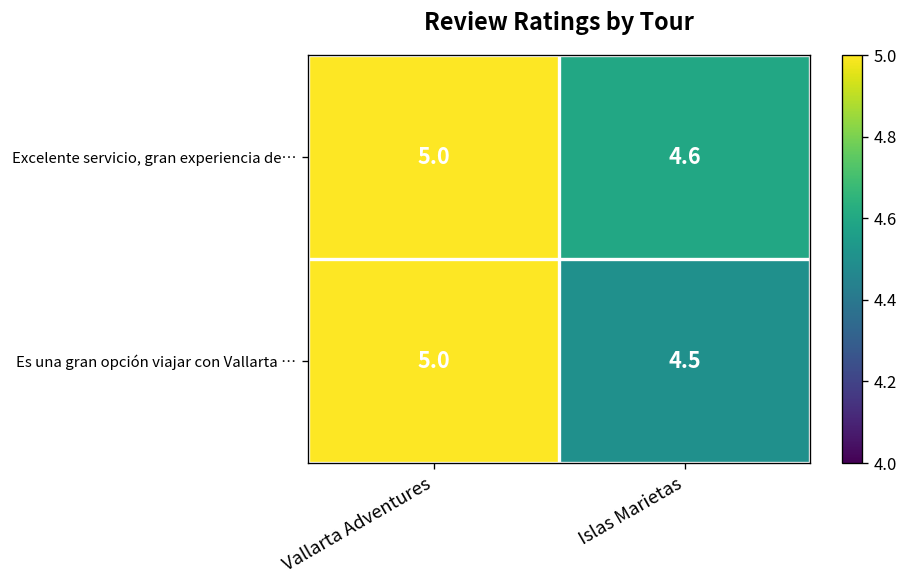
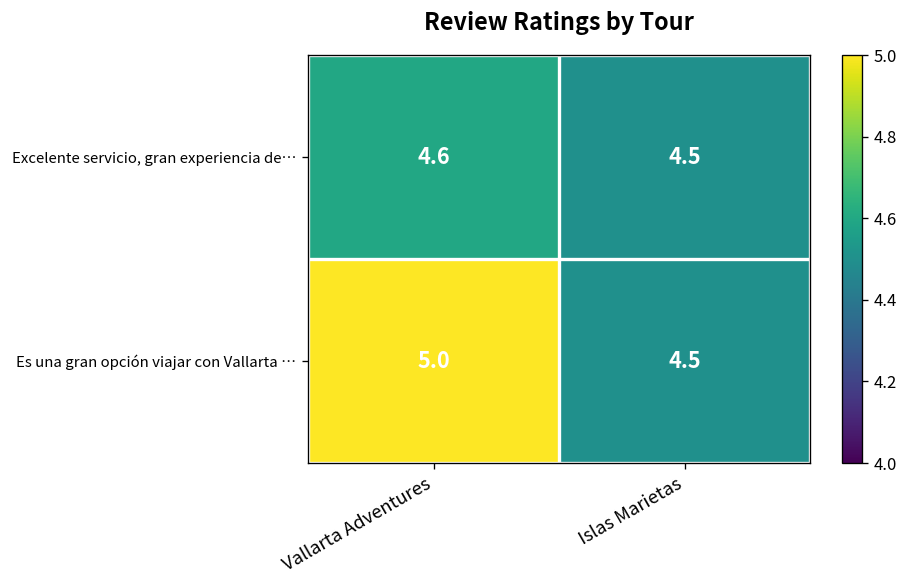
  {
    "Excelente servicio, gran experiencia de…": {
-     "Vallarta Adventures": 5.0,
-     "Islas Marietas": 4.6
+     "Vallarta Adventures": 4.6,
+     "Islas Marietas": 4.5
    },
    "Es una gran opción viajar con Vallarta …": {
      "Vallarta Adventures": 5.0,
      "Islas Marietas": 4.5
    }
  }
